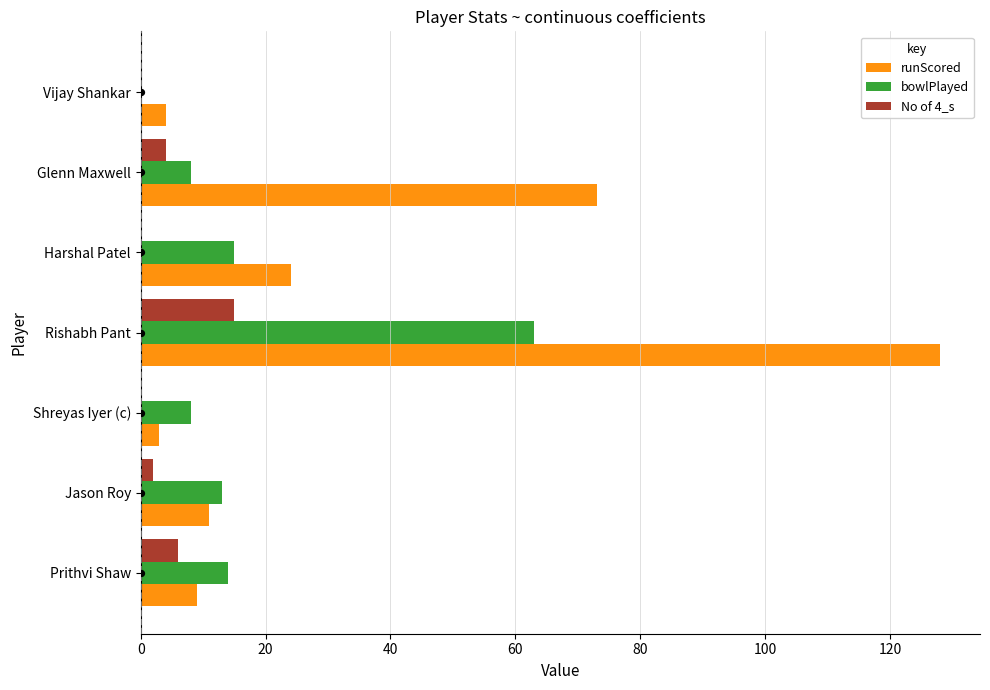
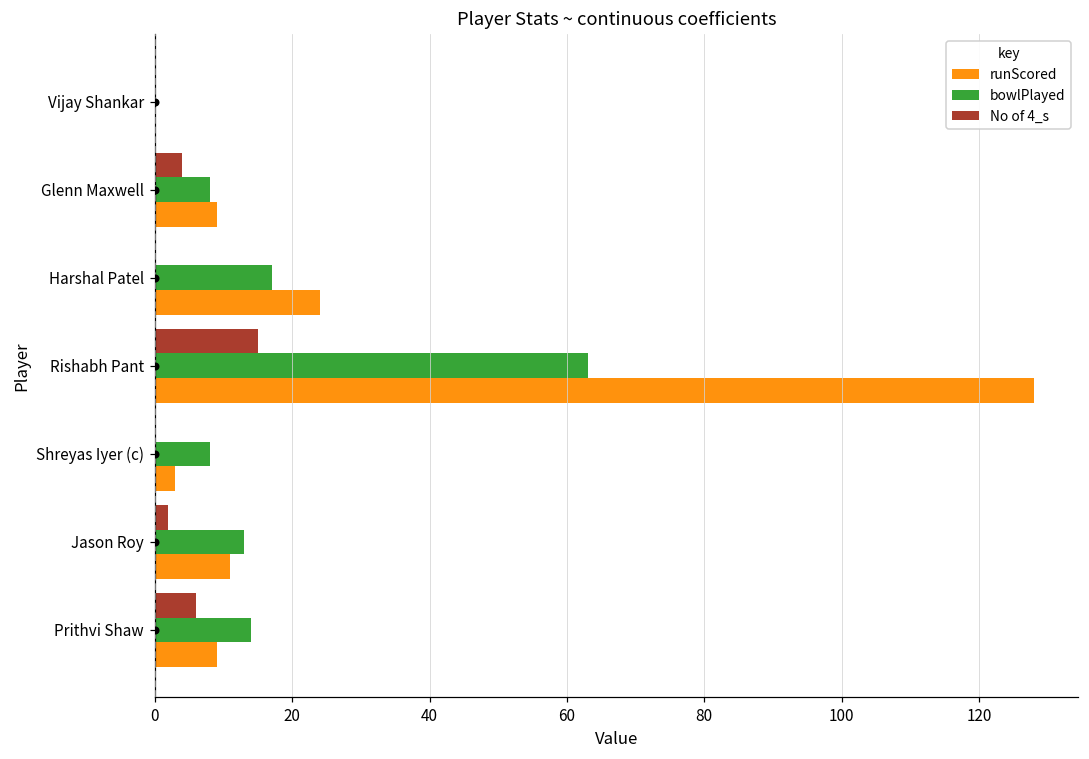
  {
    "runScored": {
-     "Vijay Shankar": 4,
-     "Glenn Maxwell": 73,
+     "Vijay Shankar": 0,
+     "Glenn Maxwell": 9,
      "Harshal Patel": 24,
      "Rishabh Pant": 128,
      "Shreyas Iyer (c)": 3,
      "Jason Roy": 11,
      "Prithvi Shaw": 9
    },
    "bowlPlayed": {
      "Vijay Shankar": 0,
      "Glenn Maxwell": 8,
-     "Harshal Patel": 15,
+     "Harshal Patel": 17,
      "Rishabh Pant": 63,
      "Shreyas Iyer (c)": 8,
      "Jason Roy": 13,
      "Prithvi Shaw": 14
    },
    "No of 4_s": {
      "Vijay Shankar": 0,
      "Glenn Maxwell": 4,
      "Harshal Patel": 0,
      "Rishabh Pant": 15,
      "Shreyas Iyer (c)": 0,
      "Jason Roy": 2,
      "Prithvi Shaw": 6
    }
  }
